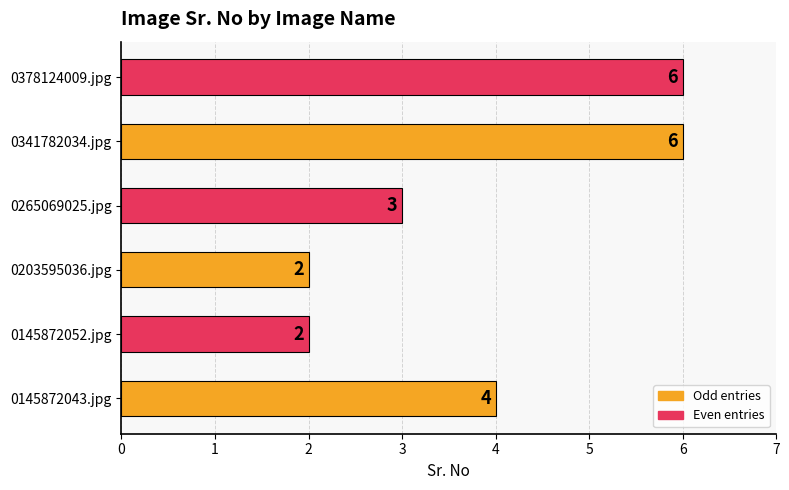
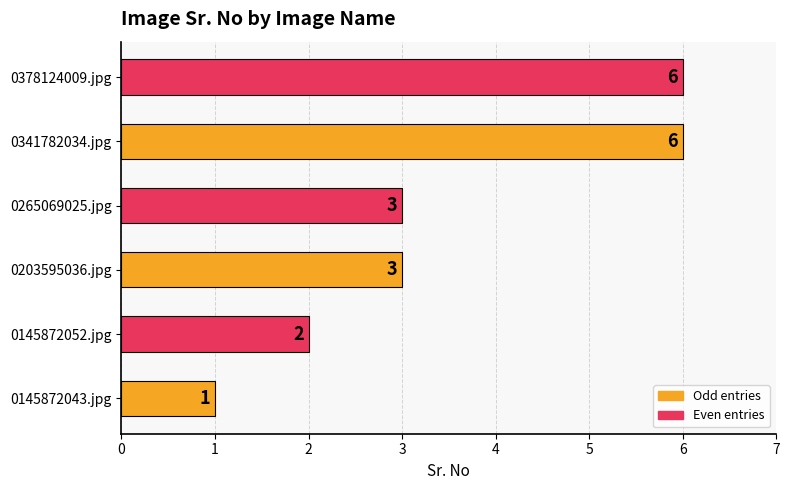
  {
    "0378124009.jpg": 6,
    "0341782034.jpg": 6,
    "0265069025.jpg": 3,
-   "0203595036.jpg": 2,
+   "0203595036.jpg": 3,
    "0145872052.jpg": 2,
-   "0145872043.jpg": 4
+   "0145872043.jpg": 1
  }
